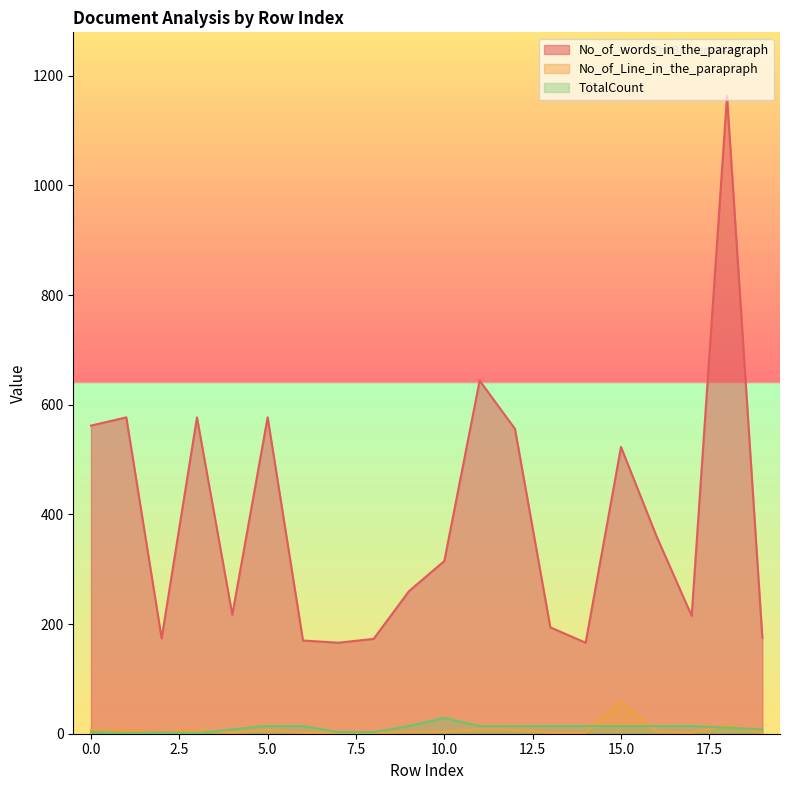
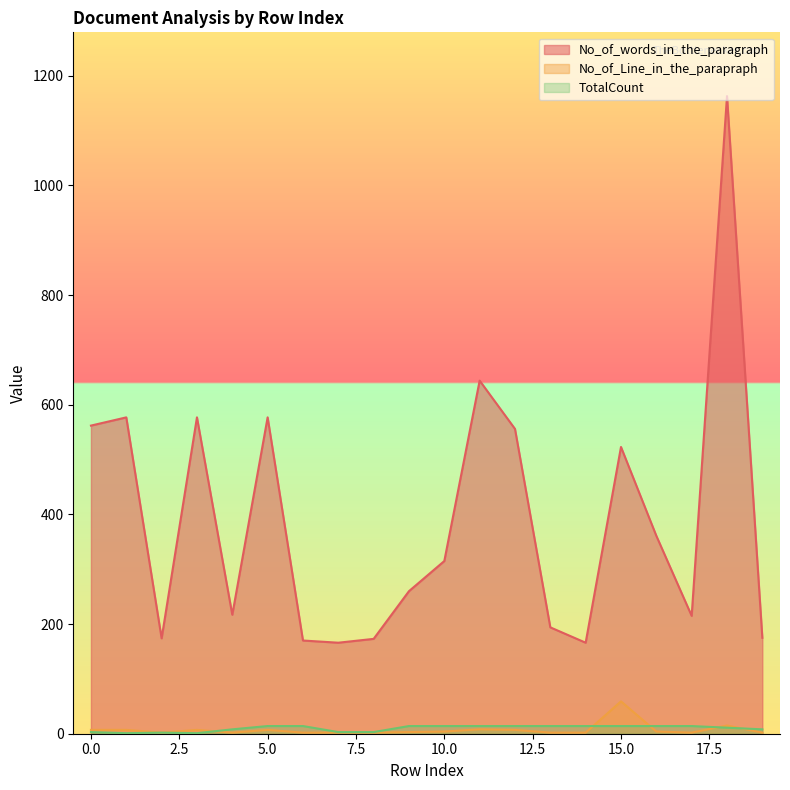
  {
    "No_of_words_in_the_paragraph": {
      "0.0": 560,
      "5.0": 580,
      "10.0": 320,
      "15.0": 520
    },
    "No_of_Line_in_the_parapraph": {
      "5.0": 10,
      "10.0": 0,
      "15.0": 60
    },
    "TotalCount": {
      "5.0": 10,
-     "10.0": 30,
+     "10.0": 10,
      "15.0": 10
    }
  }
